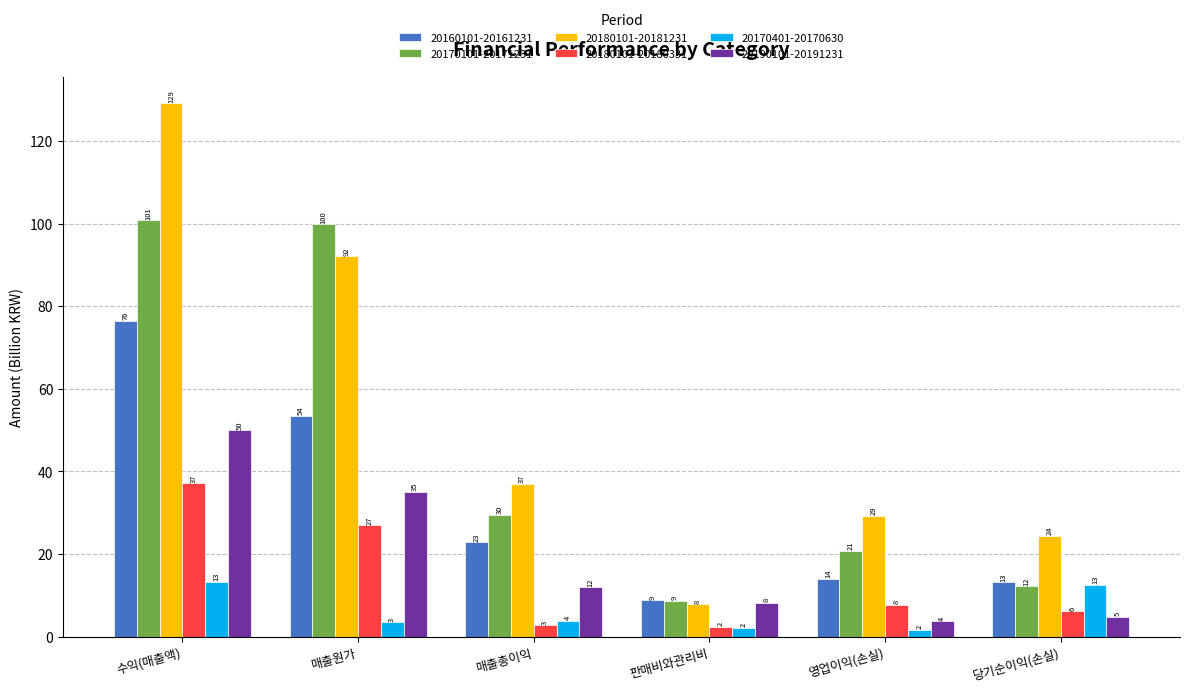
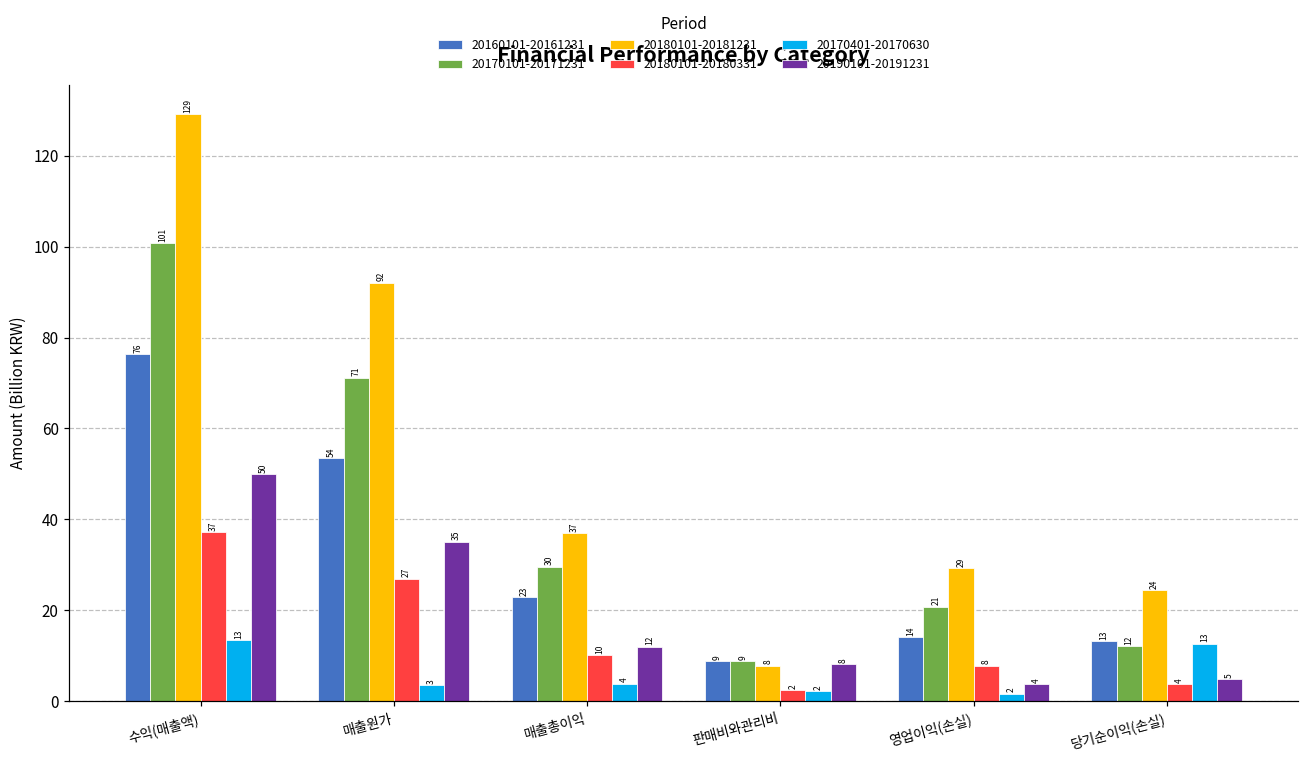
  {
    "20160101-20161231": {
      "수익(매출액)": 76,
      "매출원가": 54,
      "매출총이익": 23,
      "판매비와관리비": 9,
      "영업이익(손실)": 14,
      "당기순이익(손실)": 13
    },
    "20170101-20171231": {
      "수익(매출액)": 101,
-     "매출원가": 100,
+     "매출원가": 71,
      "매출총이익": 30,
      "판매비와관리비": 9,
      "영업이익(손실)": 21,
      "당기순이익(손실)": 12
    },
    "20180101-20181231": {
      "수익(매출액)": 129,
      "매출원가": 92,
      "매출총이익": 37,
      "판매비와관리비": 8,
      "영업이익(손실)": 29,
      "당기순이익(손실)": 24
    },
    "20180101-20180331": {
      "수익(매출액)": 37,
      "매출원가": 27,
-     "매출총이익": 3,
+     "매출총이익": 10,
      "판매비와관리비": 2,
      "영업이익(손실)": 8,
-     "당기순이익(손실)": 6
+     "당기순이익(손실)": 4
    },
    "20170401-20170630": {
      "수익(매출액)": 13,
      "매출원가": 3,
      "매출총이익": 4,
      "판매비와관리비": 2,
      "영업이익(손실)": 2,
      "당기순이익(손실)": 13
    },
    "20190101-20191231": {
      "수익(매출액)": 50,
      "매출원가": 35,
      "매출총이익": 12,
      "판매비와관리비": 8,
      "영업이익(손실)": 4,
      "당기순이익(손실)": 5
    }
  }
